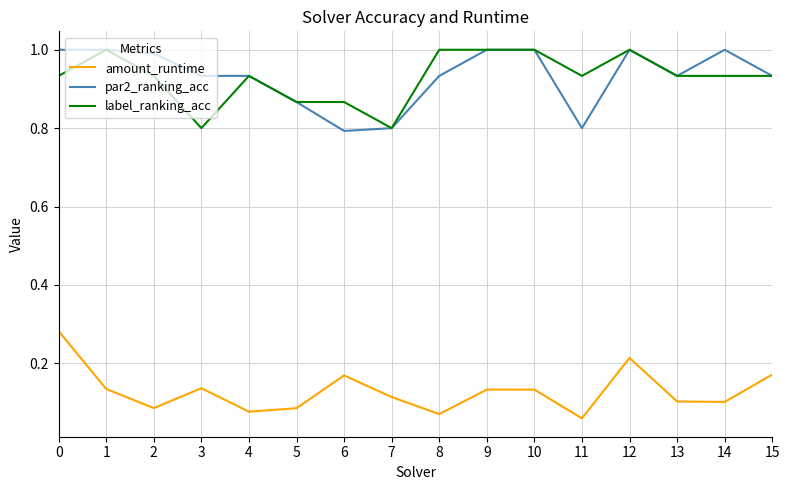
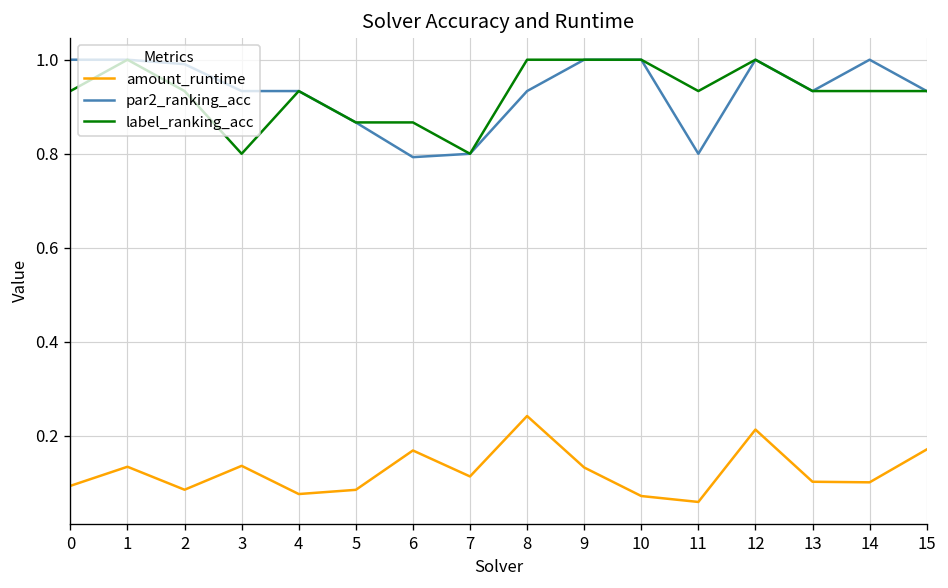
  {
    "amount_runtime": {
-     "0": 0.28,
+     "0": 0.09,
      "1": 0.13,
      "2": 0.09,
      "3": 0.14,
      "4": 0.08,
      "5": 0.09,
      "6": 0.17,
      "7": 0.11,
-     "8": 0.07,
+     "8": 0.24,
      "9": 0.13,
-     "10": 0.13,
+     "10": 0.07,
      "11": 0.06,
      "12": 0.21,
      "13": 0.10,
      "14": 0.10,
      "15": 0.17
    },
    "par2_ranking_acc": {
      "0": 1.00,
      "6": 0.79,
      "8": 0.93,
      "11": 0.80,
      "14": 1.00
    },
    "label_ranking_acc": {
      "0": 0.93,
      "3": 0.80,
      "6": 0.87,
      "8": 1.00,
      "11": 0.93,
      "14": 0.93
    }
  }
